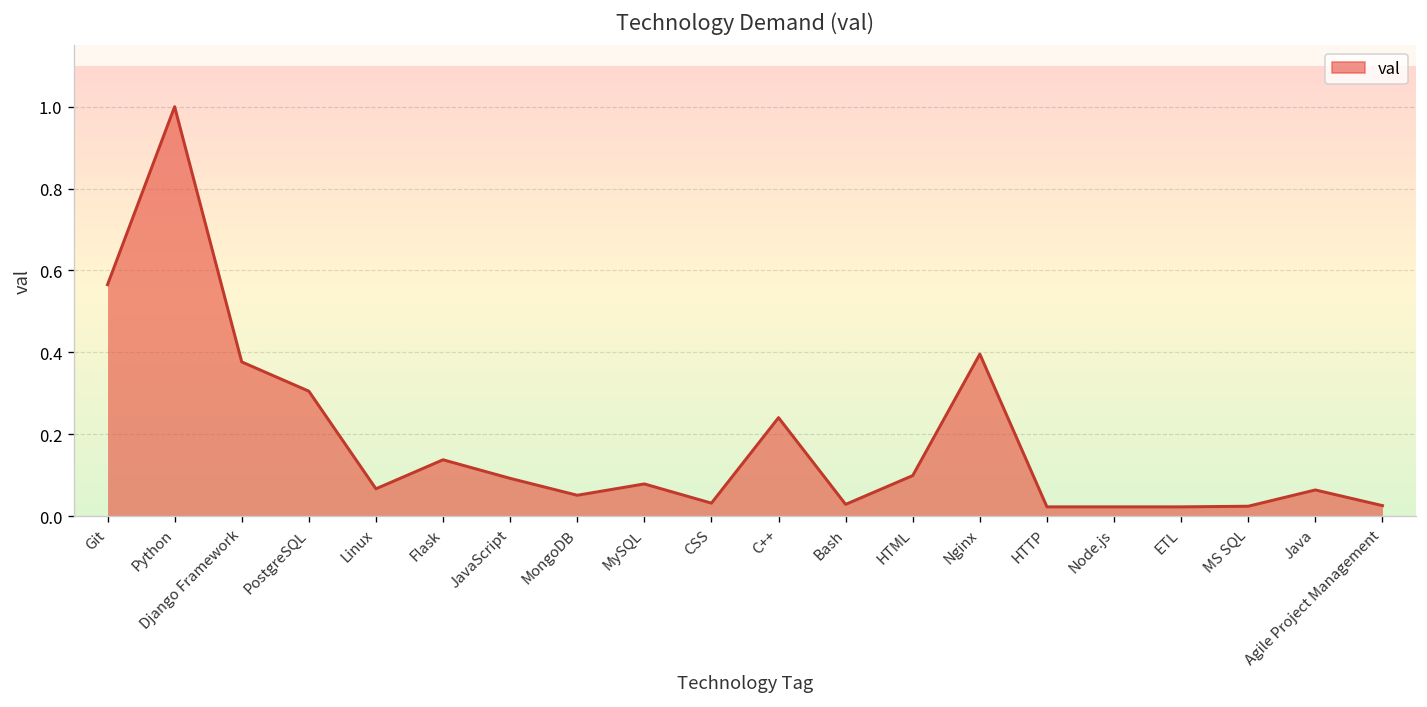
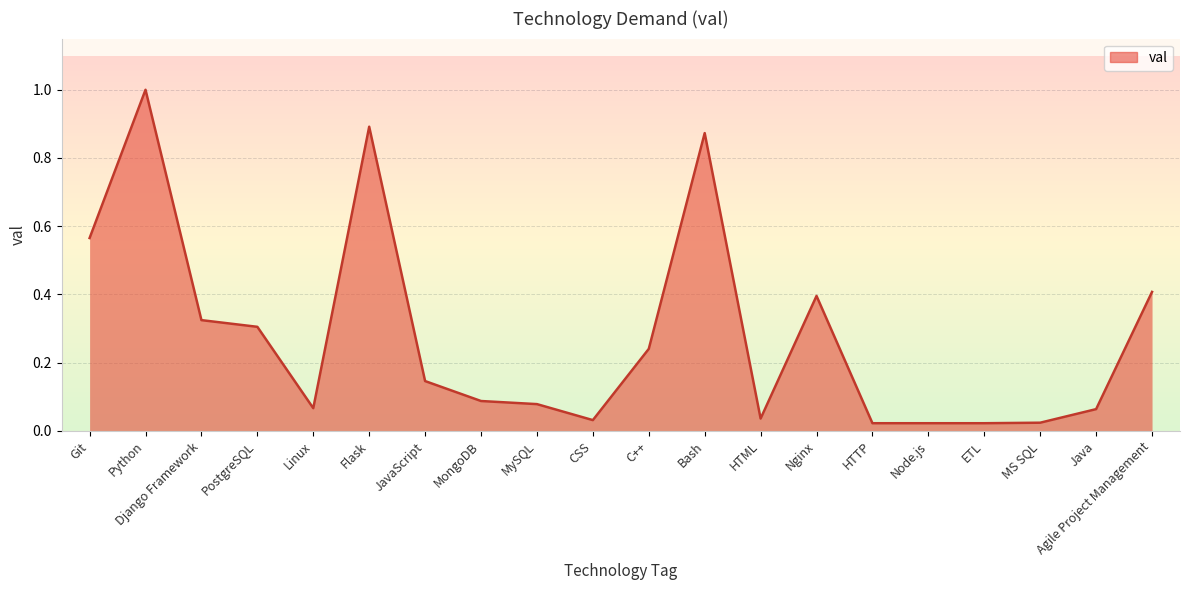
  {
    "Git": 0.57,
    "Python": 1.00,
-   "Django Framework": 0.38,
+   "Django Framework": 0.32,
    "PostgreSQL": 0.31,
    "Linux": 0.07,
-   "Flask": 0.14,
-   "JavaScript": 0.09,
-   "MongoDB": 0.05,
+   "Flask": 0.89,
+   "JavaScript": 0.15,
+   "MongoDB": 0.09,
    "MySQL": 0.08,
    "CSS": 0.03,
    "C++": 0.24,
-   "Bash": 0.03,
-   "HTML": 0.10,
+   "Bash": 0.87,
+   "HTML": 0.04,
    "Nginx": 0.40,
    "HTTP": 0.02,
    "Node.js": 0.02,
    "ETL": 0.02,
    "MS SQL": 0.02,
    "Java": 0.06,
-   "Agile Project Management": 0.03
+   "Agile Project Management": 0.41
  }
